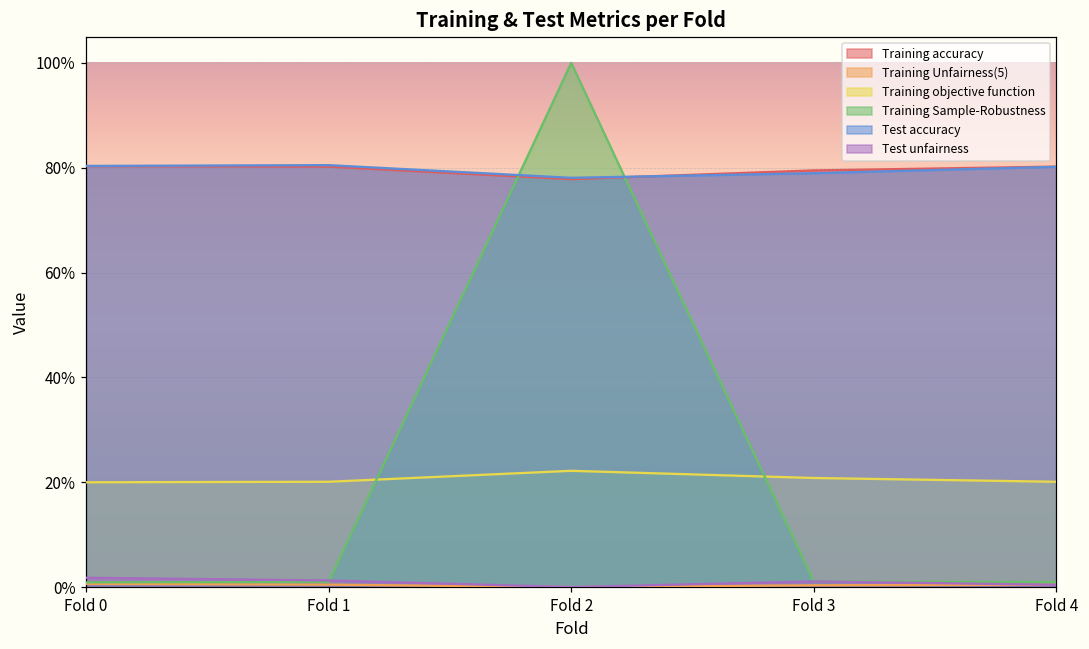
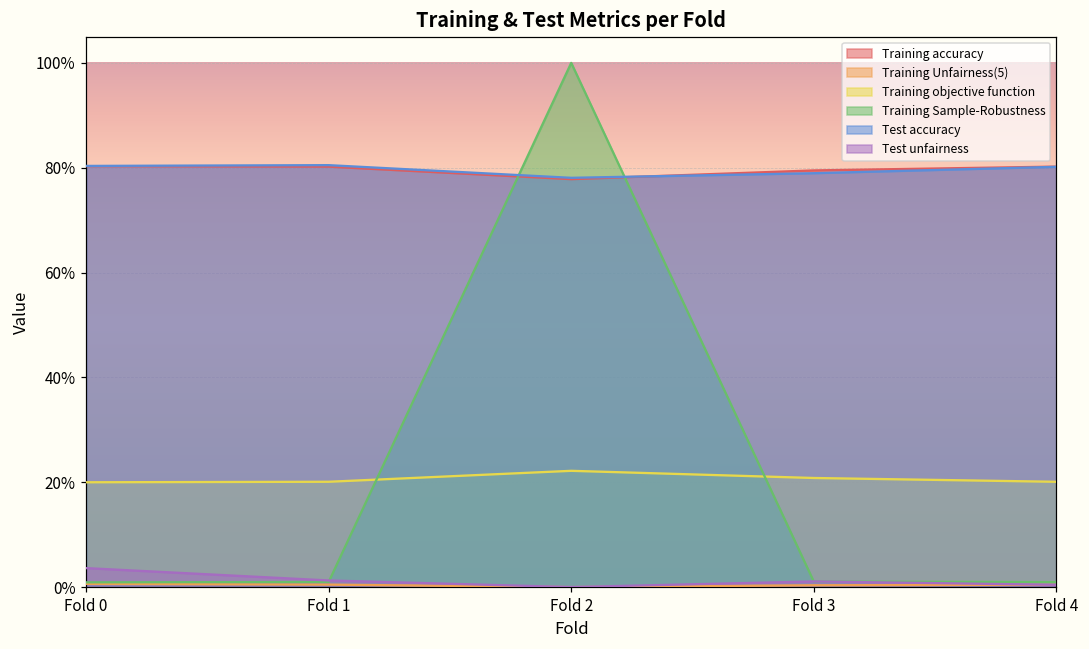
  {
    "Training Sample-Robustness": {
      "Fold 2": "100%"
    },
    "Test unfairness": {
-     "Fold 0": "2%"
+     "Fold 0": "4%"
    }
  }
